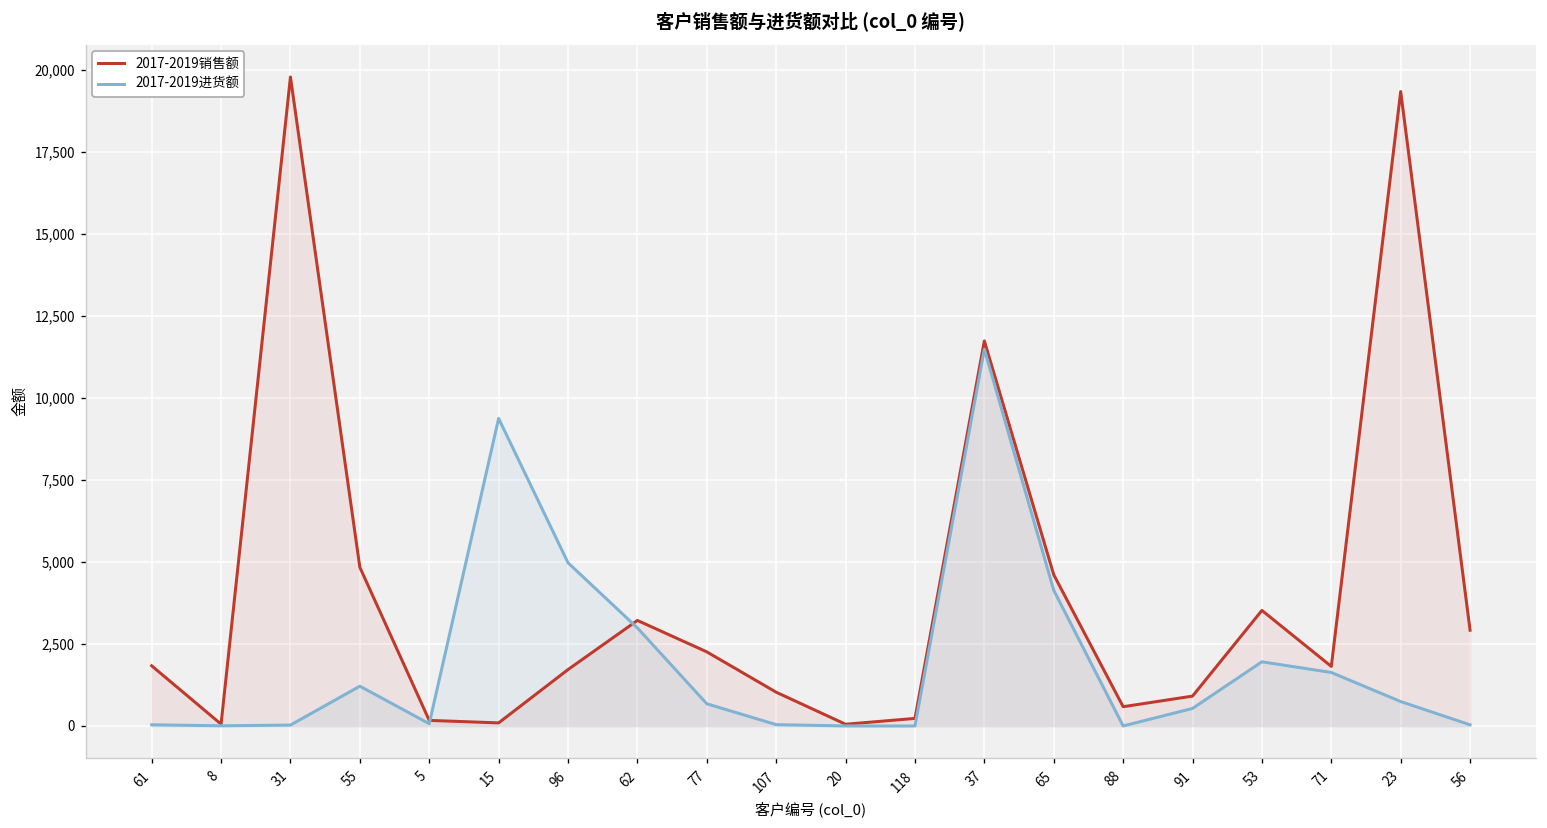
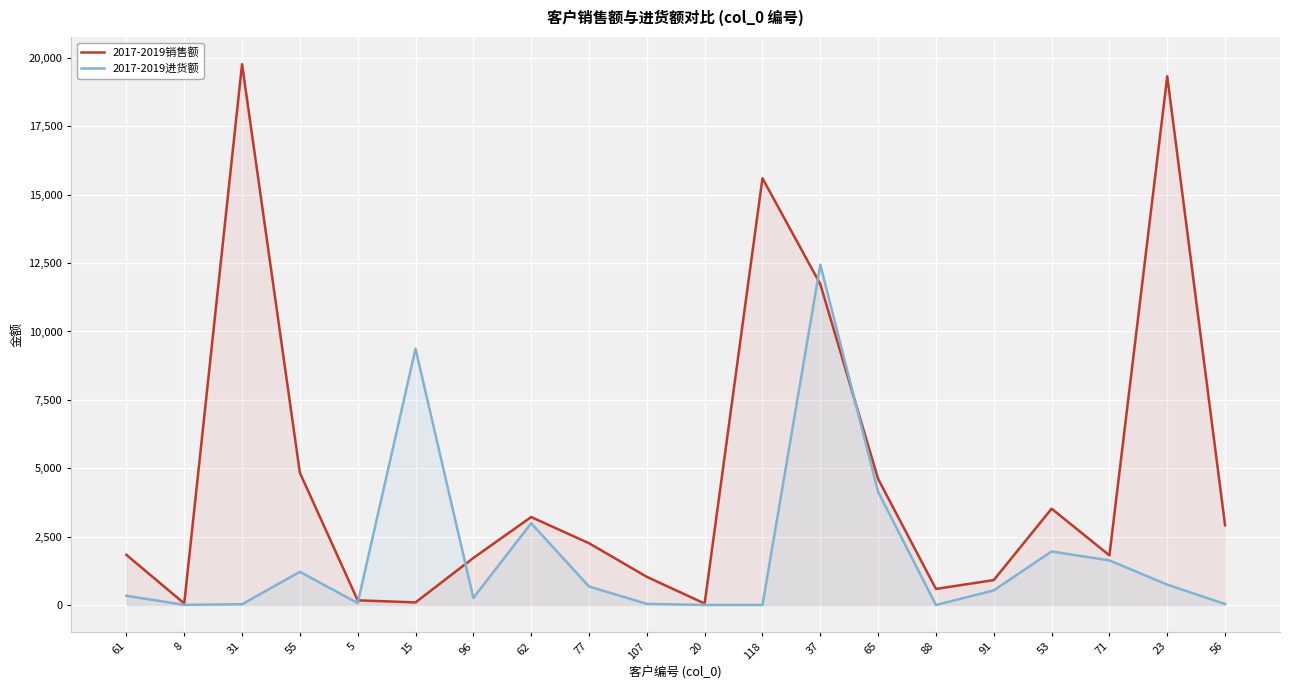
  {
    "2017-2019销售额": {
      "61": "1,800",
      "31": "19,800",
      "55": "4,800",
      "5": "200",
      "15": "100",
      "96": "1,700",
      "62": "3,200",
      "77": "2,300",
      "107": "1,000",
-     "118": "200",
+     "118": "15,600",
      "37": "11,700",
      "65": "4,600",
      "88": "600",
      "91": "900",
      "53": "3,500",
      "71": "1,800",
      "23": "19,300",
      "56": "2,900"
    },
    "2017-2019进货额": {
-     "61": "0",
+     "61": "300",
      "31": "0",
      "55": "1,200",
      "5": "100",
      "15": "9,400",
-     "96": "5,000",
+     "96": "300",
      "62": "3,000",
      "77": "700",
      "107": "0",
      "118": "0",
-     "37": "11,500",
+     "37": "12,400",
      "65": "4,100",
      "88": "0",
      "91": "500",
      "53": "2,000",
      "71": "1,600",
      "23": "700",
      "56": "0"
    }
  }
